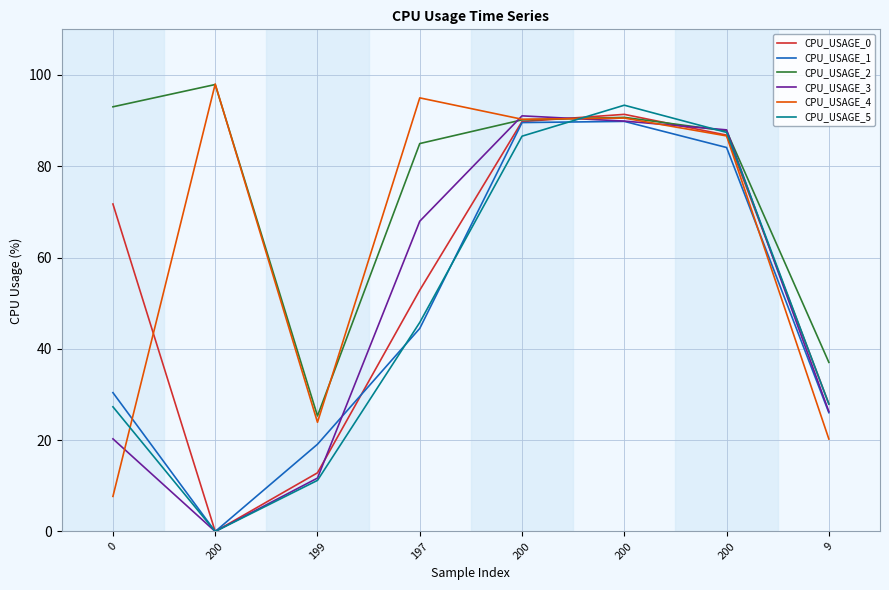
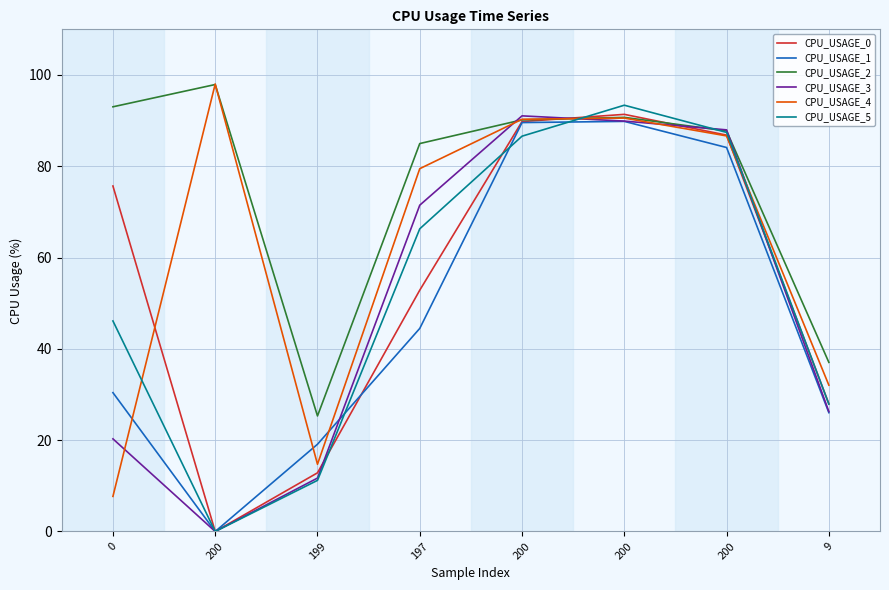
  {
    "CPU_USAGE_0": {
-     "0": 72,
+     "0": 76,
      "199": 13,
      "197": 53
    },
    "CPU_USAGE_1": {
      "0": 30,
      "199": 19,
      "197": 44
    },
    "CPU_USAGE_2": {
      "0": 93,
      "199": 25,
      "197": 85,
      "9": 37
    },
    "CPU_USAGE_3": {
      "0": 20,
-     "197": 68
+     "197": 71
    },
    "CPU_USAGE_4": {
      "0": 8,
-     "199": 24,
-     "197": 95,
-     "9": 20
+     "199": 15,
+     "197": 79,
+     "9": 32
    },
    "CPU_USAGE_5": {
-     "0": 27,
-     "197": 46
+     "0": 46,
+     "197": 66
    }
  }
